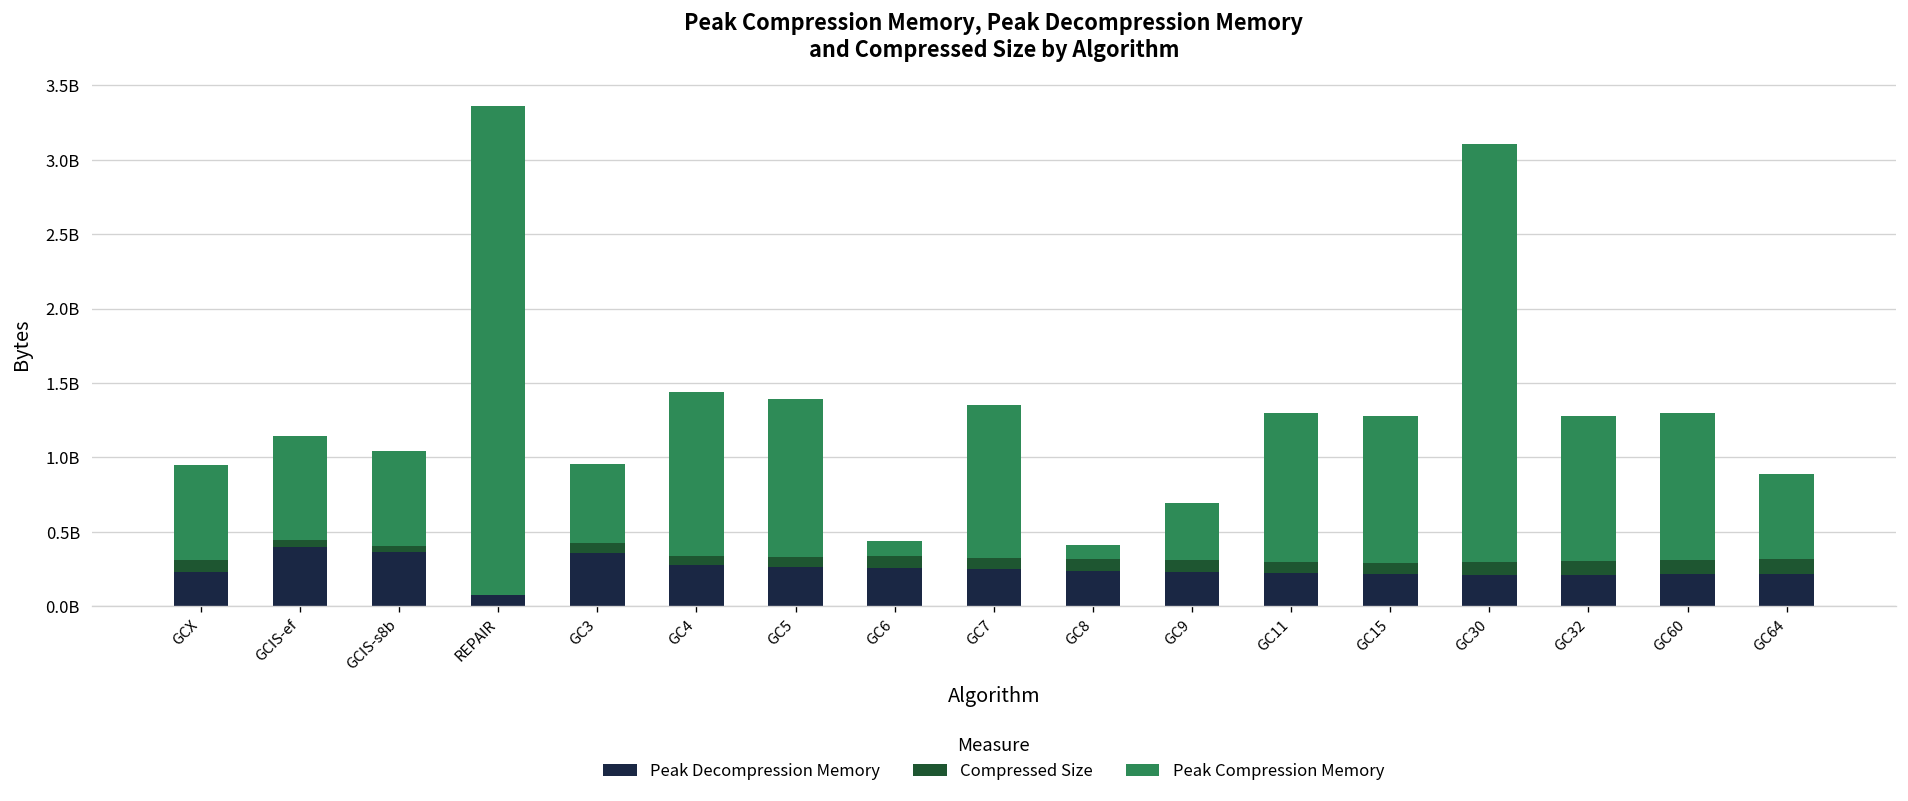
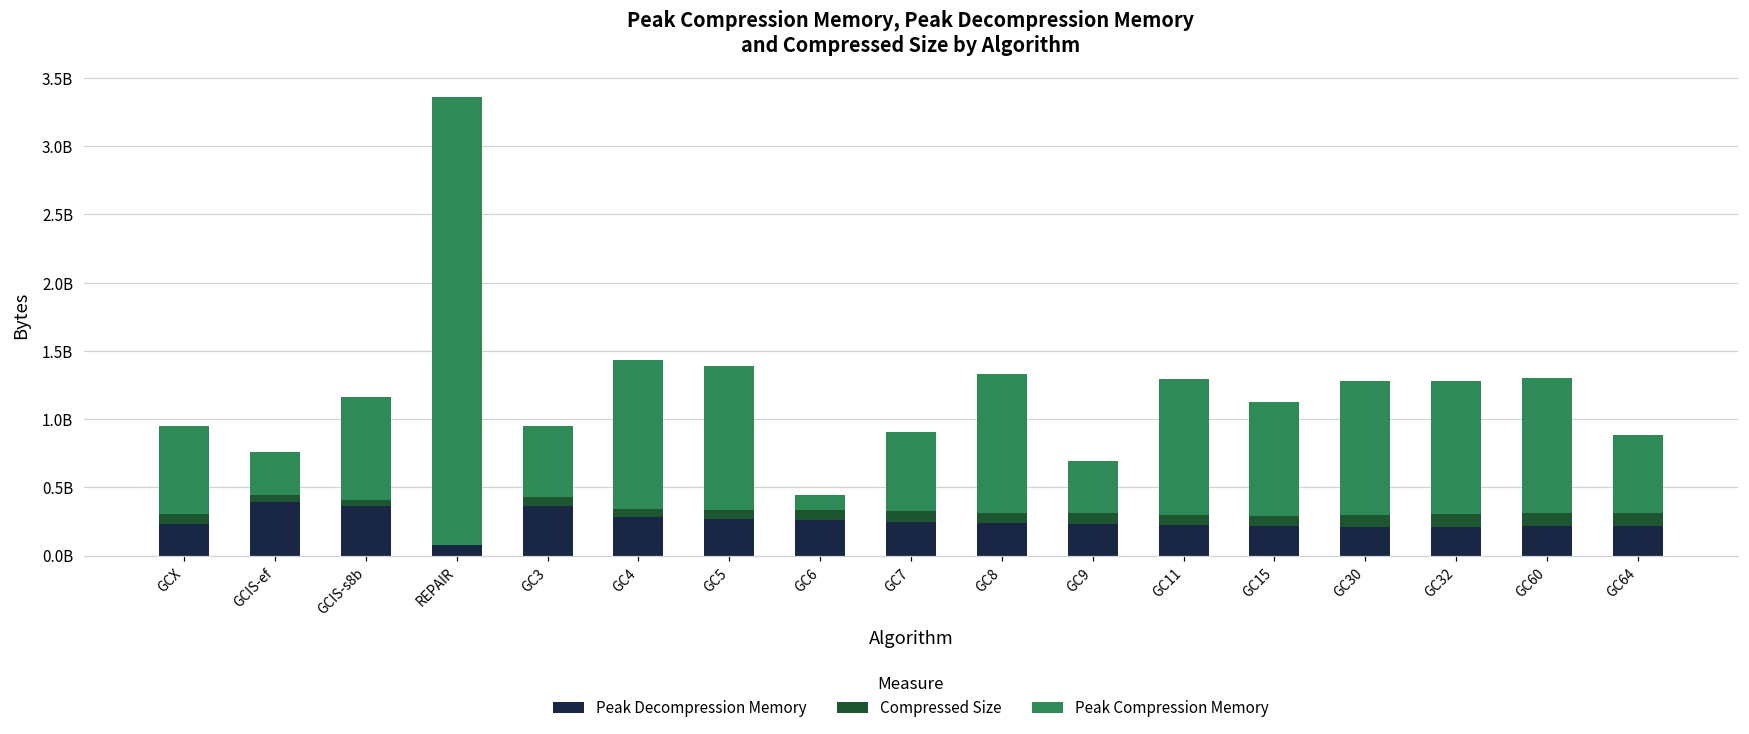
  {
    "Peak Compression Memory": {
      "GCX": 640000000,
-     "GCIS-ef": 700000000,
-     "GCIS-s8b": 640000000,
+     "GCIS-ef": 310000000,
+     "GCIS-s8b": 760000000,
      "REPAIR": 3280000000,
      "GC3": 530000000,
      "GC4": 1100000000,
      "GC5": 1060000000,
      "GC6": 100000000,
-     "GC7": 1030000000,
-     "GC8": 90000000,
+     "GC7": 580000000,
+     "GC8": 1020000000,
      "GC9": 390000000,
      "GC11": 1000000000,
-     "GC15": 990000000,
-     "GC30": 2810000000,
+     "GC15": 830000000,
+     "GC30": 980000000,
      "GC32": 980000000,
      "GC60": 980000000,
      "GC64": 570000000
    }
  }
